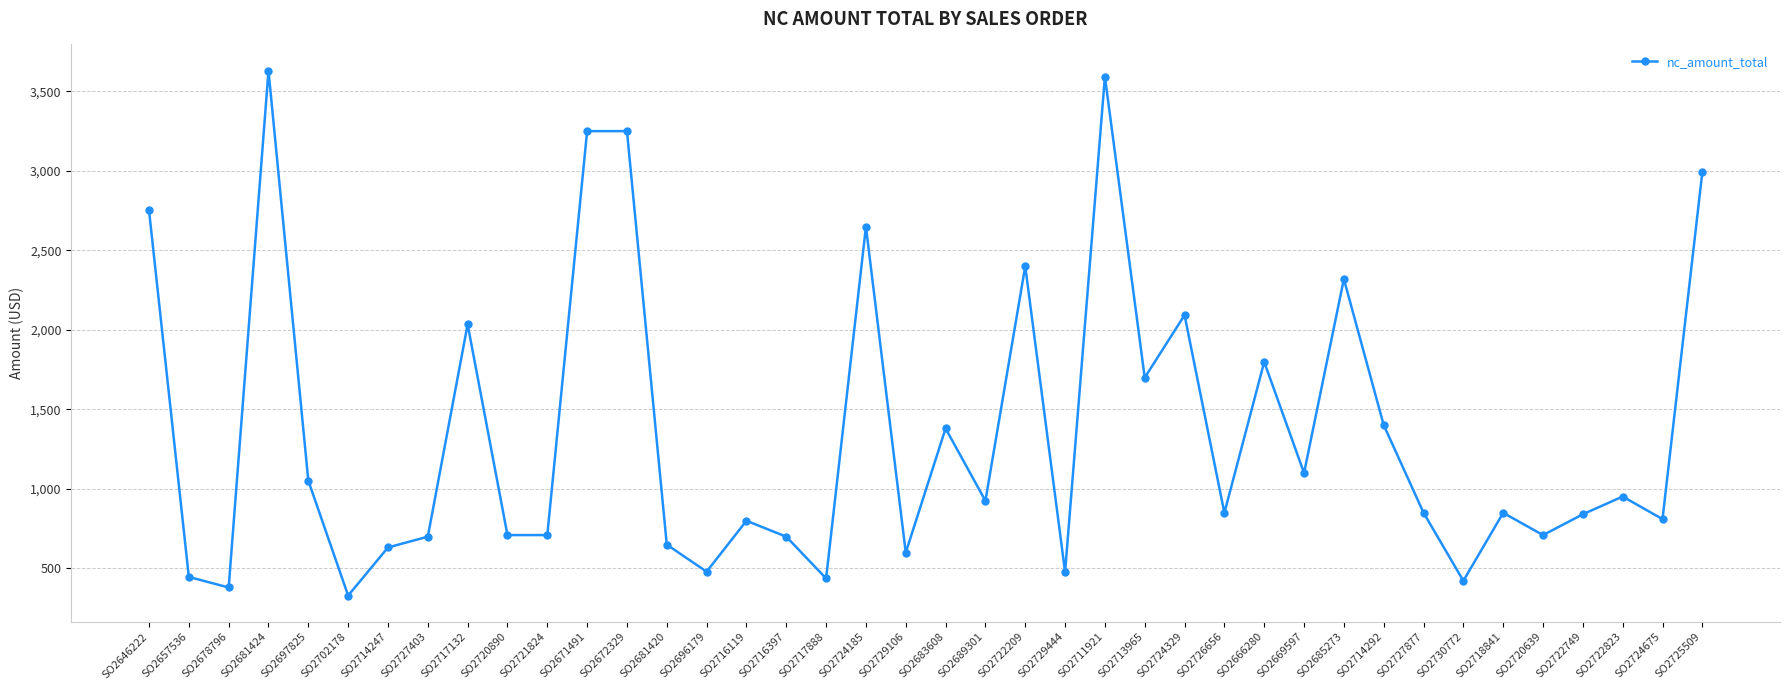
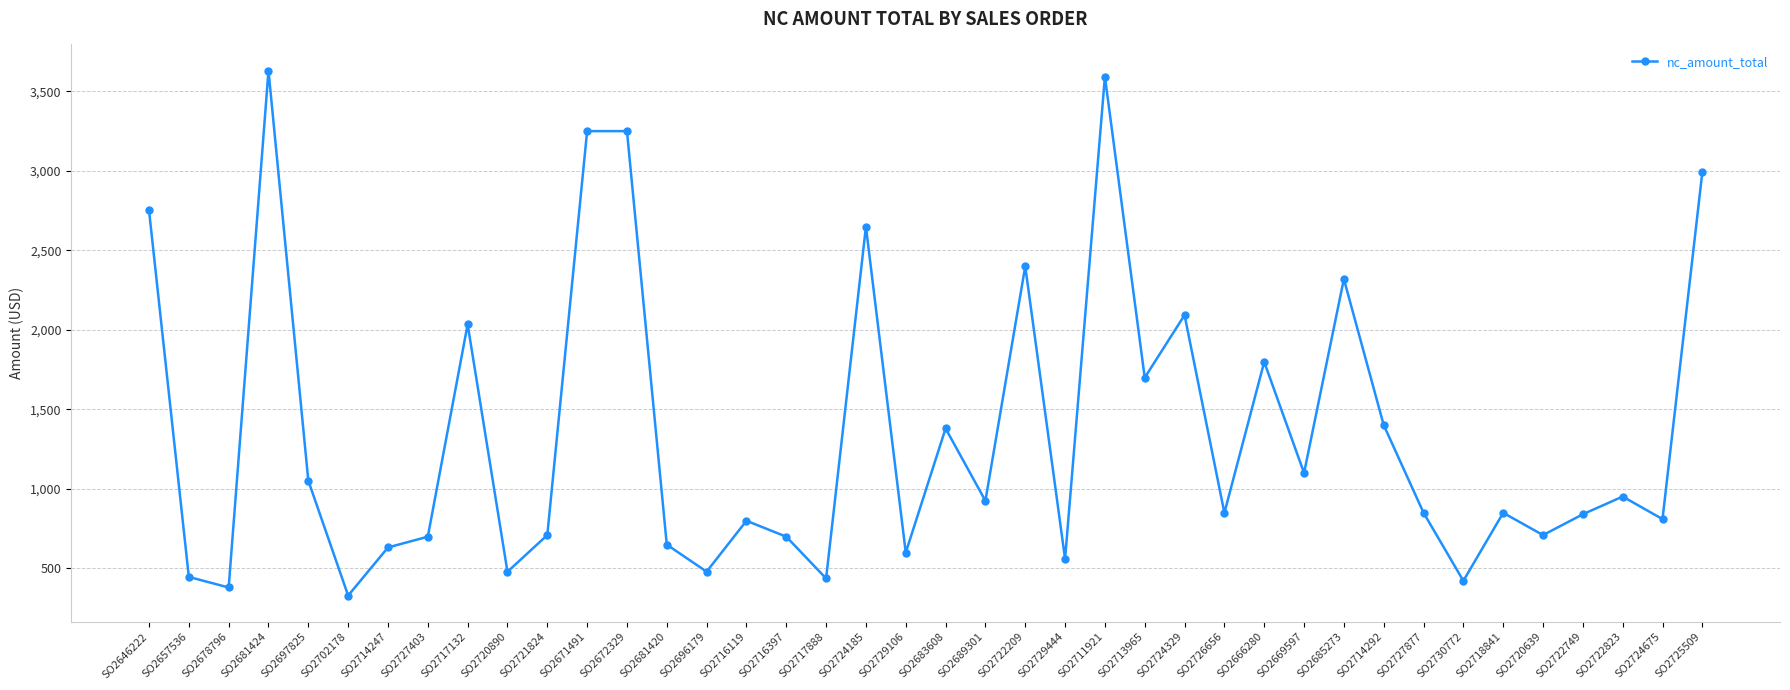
  {
    "SO2646222": "2,750",
    "SO2657536": "450",
    "SO2678796": "380",
    "SO2681424": "3,630",
    "SO2697825": "1,050",
    "SO2702178": "330",
    "SO2714247": "630",
    "SO2727403": "700",
    "SO2717132": "2,030",
-   "SO2720890": "710",
+   "SO2720890": "480",
    "SO2721824": "710",
    "SO2671491": "3,250",
    "SO2672329": "3,250",
    "SO2681420": "650",
    "SO2696179": "480",
    "SO2716119": "800",
    "SO2716397": "700",
    "SO2717888": "440",
    "SO2724185": "2,650",
    "SO2729106": "600",
    "SO2683608": "1,380",
    "SO2689301": "920",
    "SO2722209": "2,400",
-   "SO2729444": "480",
+   "SO2729444": "560",
    "SO2711921": "3,590",
    "SO2713965": "1,700",
    "SO2724329": "2,090",
    "SO2726656": "850",
    "SO2666280": "1,800",
    "SO2669597": "1,100",
    "SO2685273": "2,320",
    "SO2714292": "1,400",
    "SO2727877": "850",
    "SO2730772": "420",
    "SO2718841": "850",
    "SO2720639": "710",
    "SO2722749": "840",
    "SO2722823": "950",
    "SO2724675": "810",
    "SO2725509": "2,990"
  }
